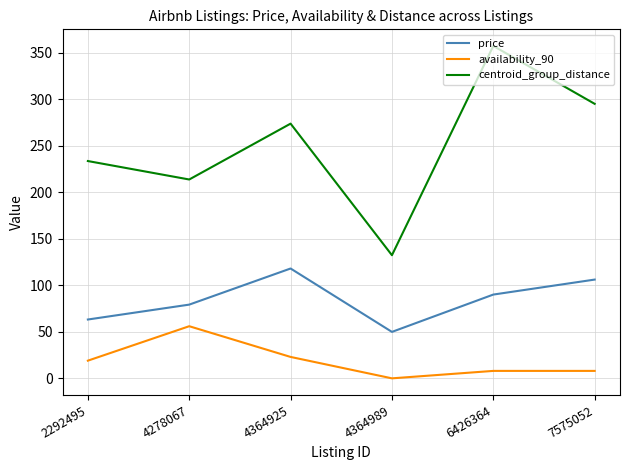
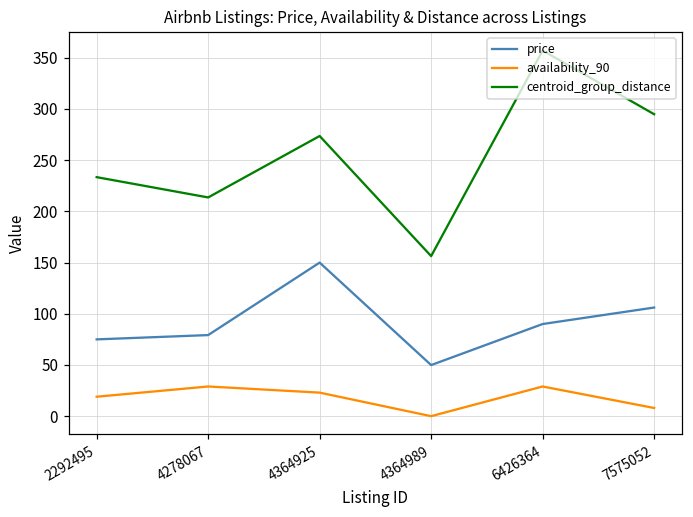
  {
    "price": {
-     "2292495": 60,
+     "2292495": 80,
      "4278067": 80,
-     "4364925": 120,
+     "4364925": 150,
      "4364989": 50,
      "6426364": 90,
      "7575052": 110
    },
    "availability_90": {
      "2292495": 20,
-     "4278067": 60,
+     "4278067": 30,
      "4364925": 20,
      "4364989": 0,
-     "6426364": 10,
+     "6426364": 30,
      "7575052": 10
    },
    "centroid_group_distance": {
      "2292495": 230,
      "4278067": 210,
      "4364925": 270,
-     "4364989": 130,
+     "4364989": 160,
      "7575052": 290
    }
  }
